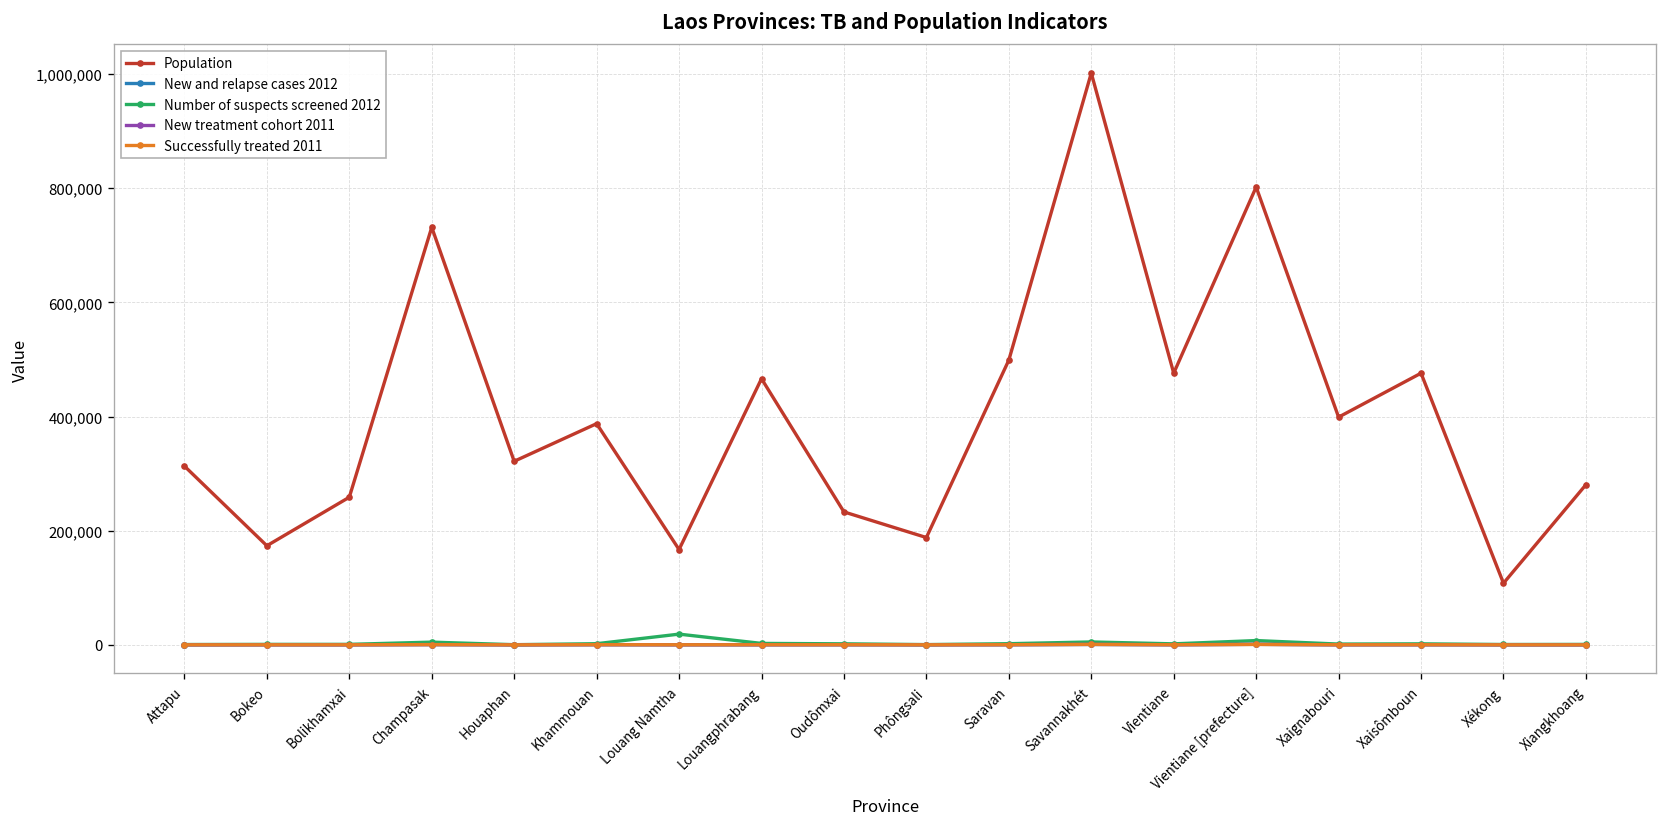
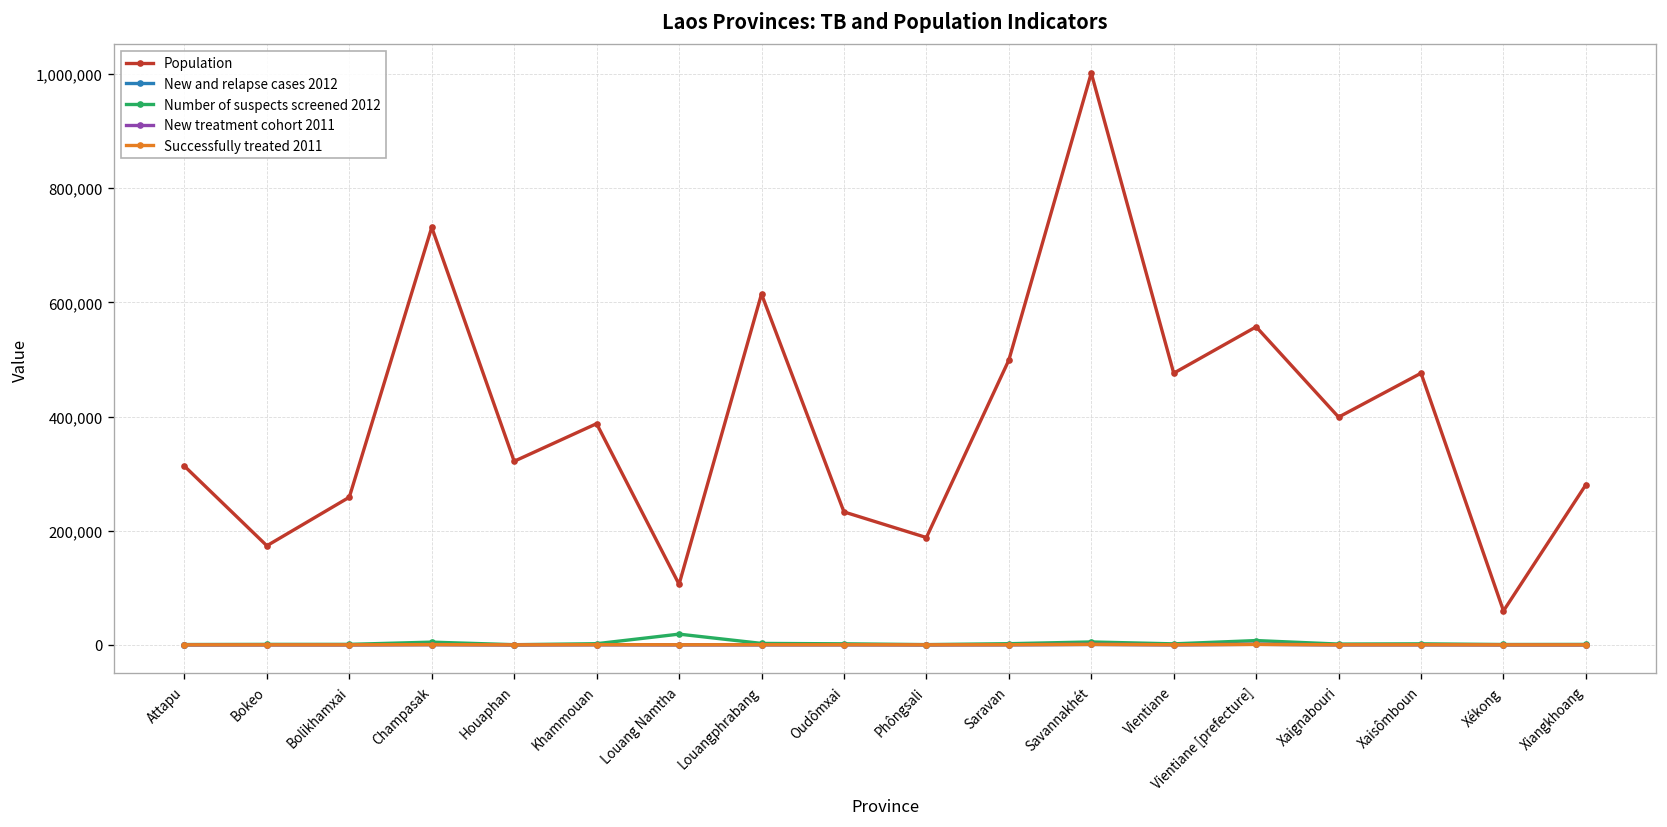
  {
    "Population": {
      "Attapu": "310,000",
      "Bokeo": "170,000",
      "Bolikhamxai": "260,000",
      "Champasak": "730,000",
      "Houaphan": "320,000",
      "Khammouan": "390,000",
-     "Louang Namtha": "170,000",
-     "Louangphrabang": "470,000",
+     "Louang Namtha": "110,000",
+     "Louangphrabang": "610,000",
      "Oudômxai": "230,000",
      "Phôngsali": "190,000",
      "Saravan": "500,000",
      "Savannakhét": "1,000,000",
      "Vientiane": "480,000",
-     "Vientiane [prefecture]": "800,000",
+     "Vientiane [prefecture]": "560,000",
      "Xaignabouri": "400,000",
      "Xaisômboun": "480,000",
-     "Xékong": "110,000",
+     "Xékong": "60,000",
      "Xiangkhoang": "280,000"
    },
    "Successfully treated 2011": {
      "Louang Namtha": "0",
      "Vientiane [prefecture]": "0"
    },
    "Number of suspects screened 2012": {
      "Louang Namtha": "20,000",
      "Vientiane [prefecture]": "10,000"
    }
  }
